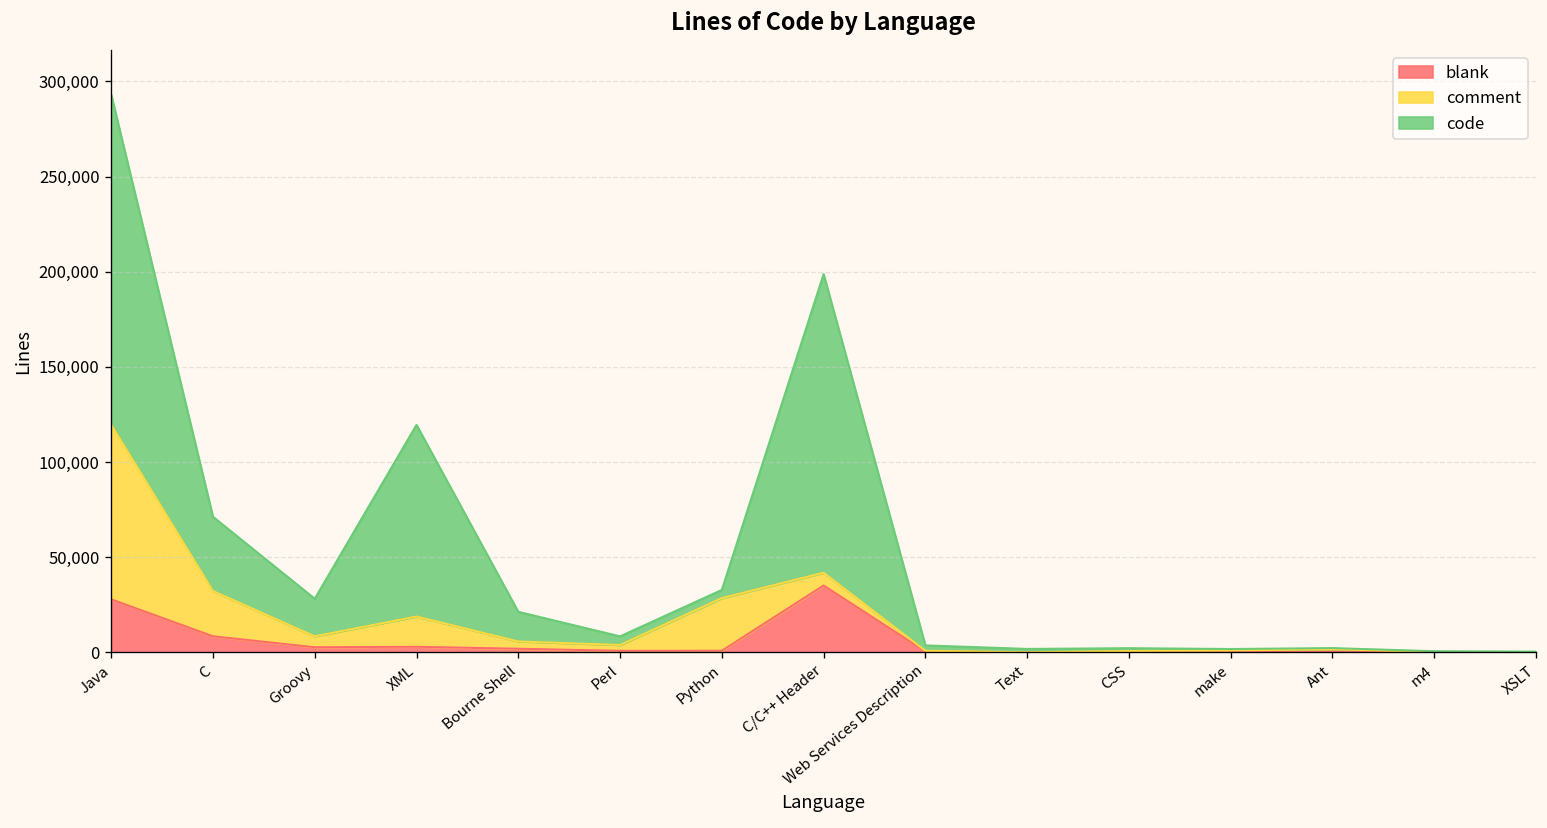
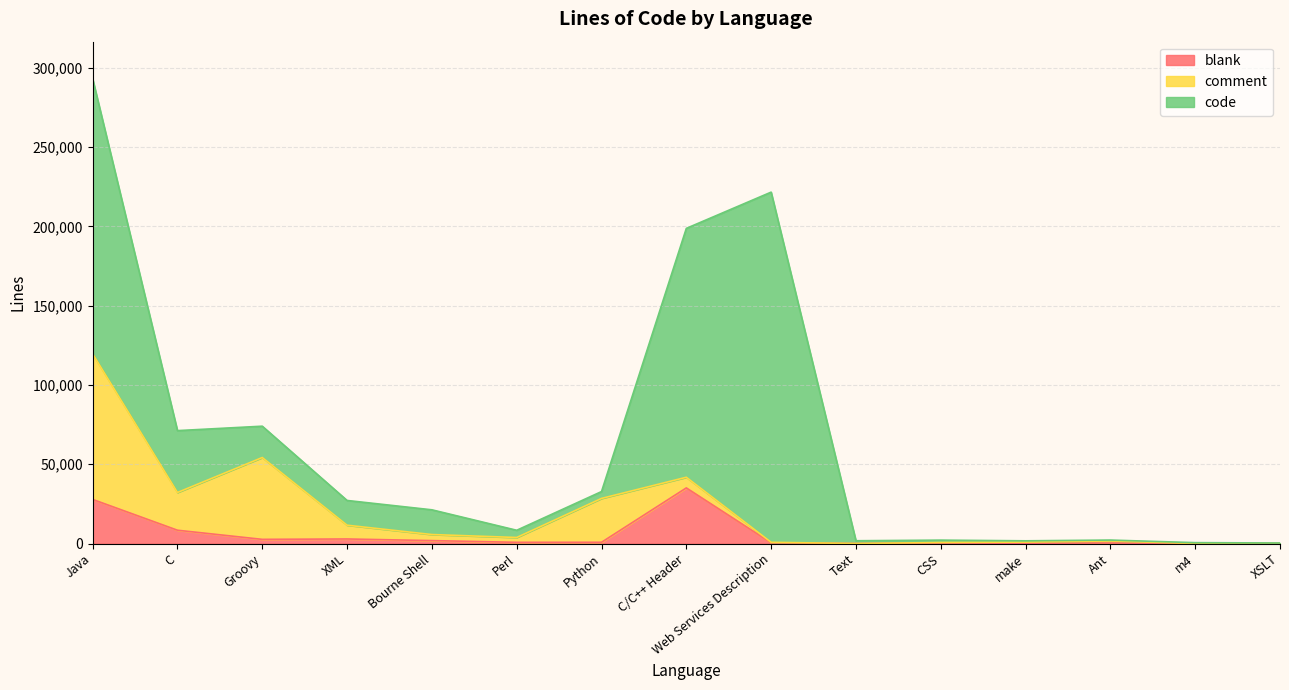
  {
    "blank": {
      "Java": "28,000",
      "C": "8,000",
      "Groovy": "3,000",
      "XML": "3,000",
      "Bourne Shell": "2,000",
      "Perl": "1,000",
      "Python": "1,000",
      "C/C++ Header": "35,000"
    },
    "comment": {
      "Java": "92,000",
      "C": "24,000",
-     "Groovy": "6,000",
-     "XML": "16,000",
+     "Groovy": "52,000",
+     "XML": "9,000",
      "Bourne Shell": "4,000",
      "Perl": "3,000",
      "Python": "28,000",
      "C/C++ Header": "7,000"
    },
    "code": {
      "Java": "173,000",
      "C": "39,000",
      "Groovy": "20,000",
-     "XML": "101,000",
+     "XML": "16,000",
      "Bourne Shell": "16,000",
      "Perl": "5,000",
      "Python": "4,000",
      "C/C++ Header": "157,000",
-     "Web Services Description": "3,000",
+     "Web Services Description": "221,000",
      "Text": "2,000"
    }
  }
